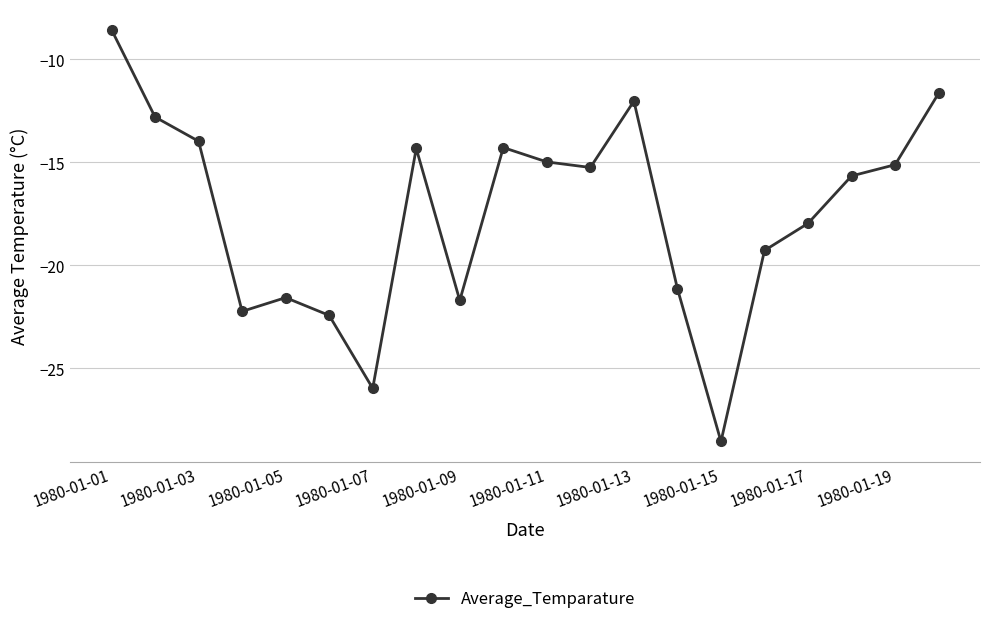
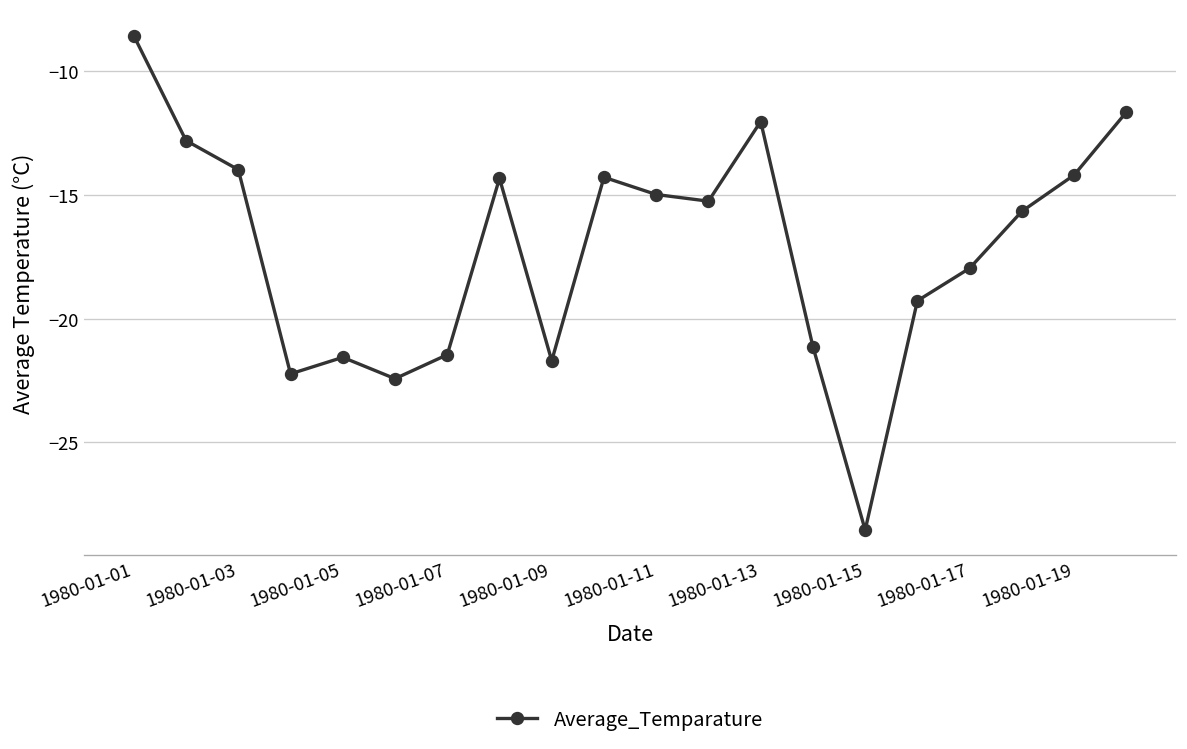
  {
    "1980-01-01": -8.6,
    "1980-01-03": -14.0,
    "1980-01-05": -21.6,
-   "1980-01-07": -26.0,
+   "1980-01-07": -21.5,
    "1980-01-09": -21.7,
    "1980-01-11": -15.0,
    "1980-01-13": -12.0,
    "1980-01-15": -28.5,
    "1980-01-17": -18.0,
-   "1980-01-19": -15.1
+   "1980-01-19": -14.2
  }
